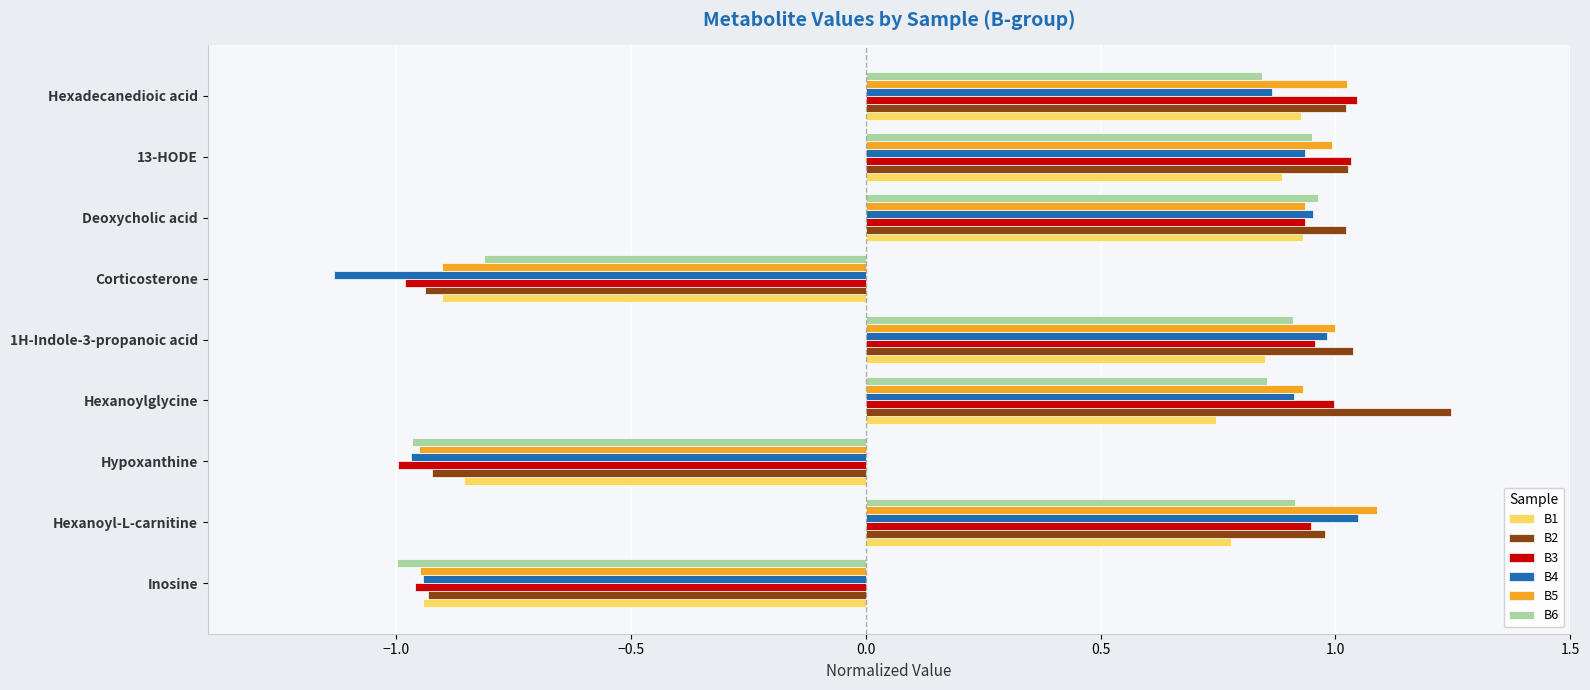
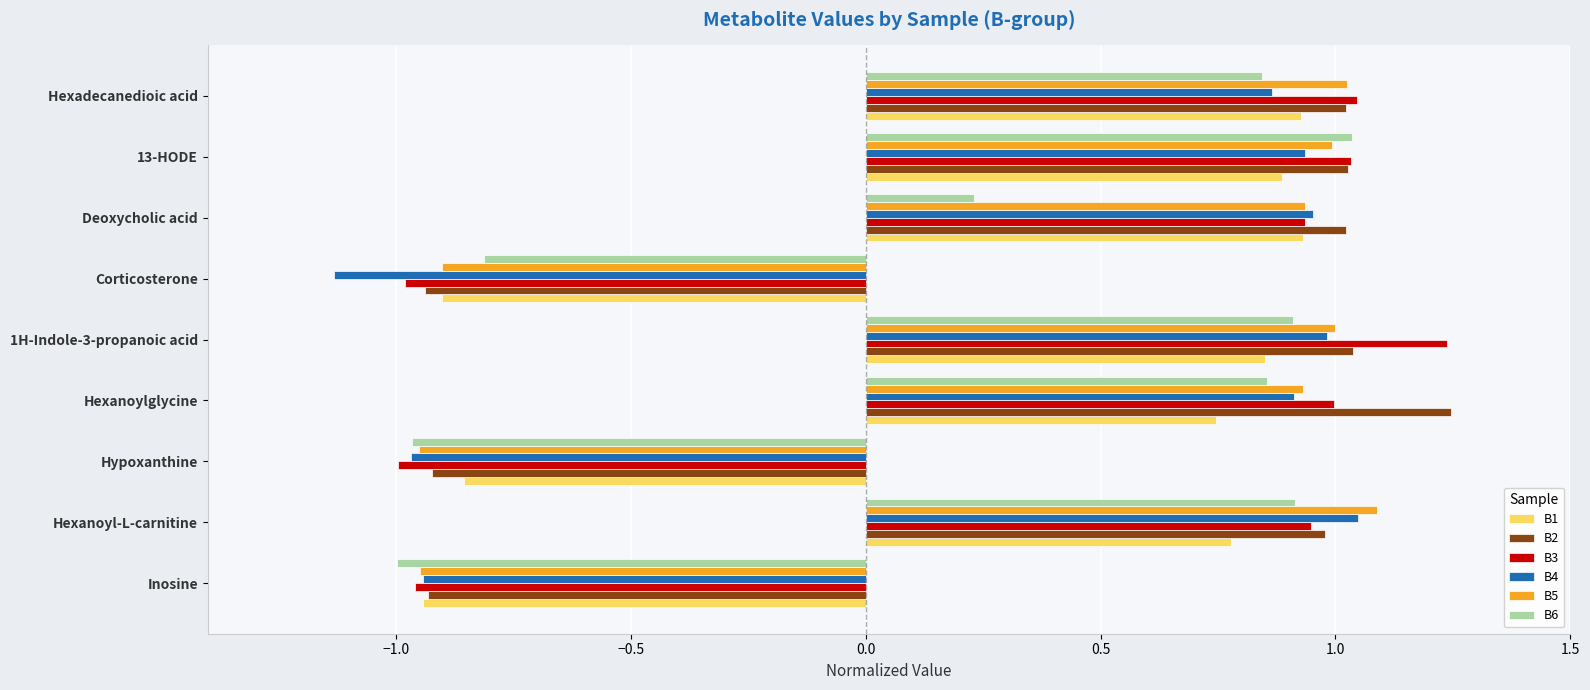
  {
    "B1": {
      "Hexadecanedioic acid": 0.93,
      "13-HODE": 0.89,
      "Deoxycholic acid": 0.93,
      "Corticosterone": -0.90,
      "1H-Indole-3-propanoic acid": 0.85,
      "Hexanoylglycine": 0.75,
      "Hypoxanthine": -0.86,
      "Hexanoyl-L-carnitine": 0.78,
      "Inosine": -0.94
    },
    "B2": {
      "Hexadecanedioic acid": 1.02,
      "13-HODE": 1.03,
      "Deoxycholic acid": 1.02,
      "Corticosterone": -0.94,
      "1H-Indole-3-propanoic acid": 1.04,
      "Hexanoylglycine": 1.25,
      "Hypoxanthine": -0.92,
      "Hexanoyl-L-carnitine": 0.98,
      "Inosine": -0.93
    },
    "B3": {
      "Hexadecanedioic acid": 1.05,
      "13-HODE": 1.03,
      "Deoxycholic acid": 0.93,
      "Corticosterone": -0.98,
-     "1H-Indole-3-propanoic acid": 0.96,
+     "1H-Indole-3-propanoic acid": 1.24,
      "Hexanoylglycine": 1.00,
      "Hypoxanthine": -0.99,
      "Hexanoyl-L-carnitine": 0.95,
      "Inosine": -0.96
    },
    "B4": {
      "Hexadecanedioic acid": 0.87,
      "13-HODE": 0.94,
      "Deoxycholic acid": 0.95,
      "Corticosterone": -1.13,
      "1H-Indole-3-propanoic acid": 0.98,
      "Hexanoylglycine": 0.91,
      "Hypoxanthine": -0.97,
      "Hexanoyl-L-carnitine": 1.05,
      "Inosine": -0.94
    },
    "B5": {
      "Hexadecanedioic acid": 1.02,
      "13-HODE": 0.99,
      "Deoxycholic acid": 0.93,
      "Corticosterone": -0.90,
      "1H-Indole-3-propanoic acid": 1.00,
      "Hexanoylglycine": 0.93,
      "Hypoxanthine": -0.95,
      "Hexanoyl-L-carnitine": 1.09,
      "Inosine": -0.95
    },
    "B6": {
      "Hexadecanedioic acid": 0.84,
-     "13-HODE": 0.95,
-     "Deoxycholic acid": 0.96,
+     "13-HODE": 1.03,
+     "Deoxycholic acid": 0.23,
      "Corticosterone": -0.81,
      "1H-Indole-3-propanoic acid": 0.91,
      "Hexanoylglycine": 0.86,
      "Hypoxanthine": -0.97,
      "Hexanoyl-L-carnitine": 0.91,
      "Inosine": -1.00
    }
  }
